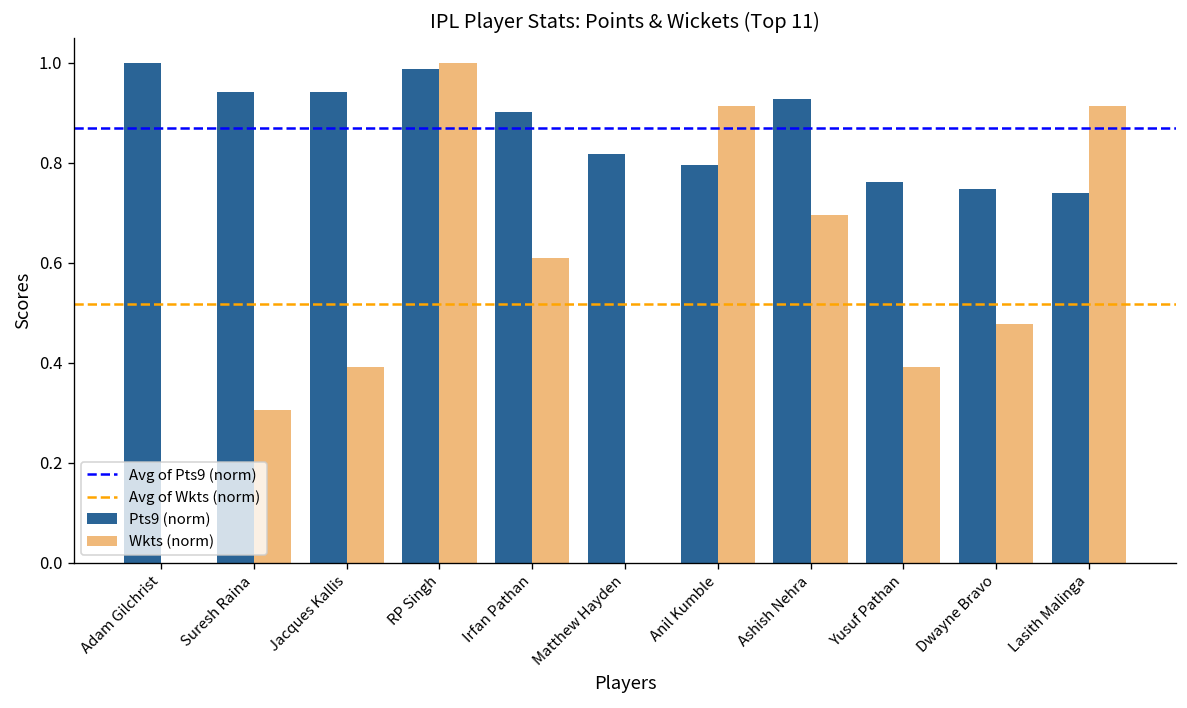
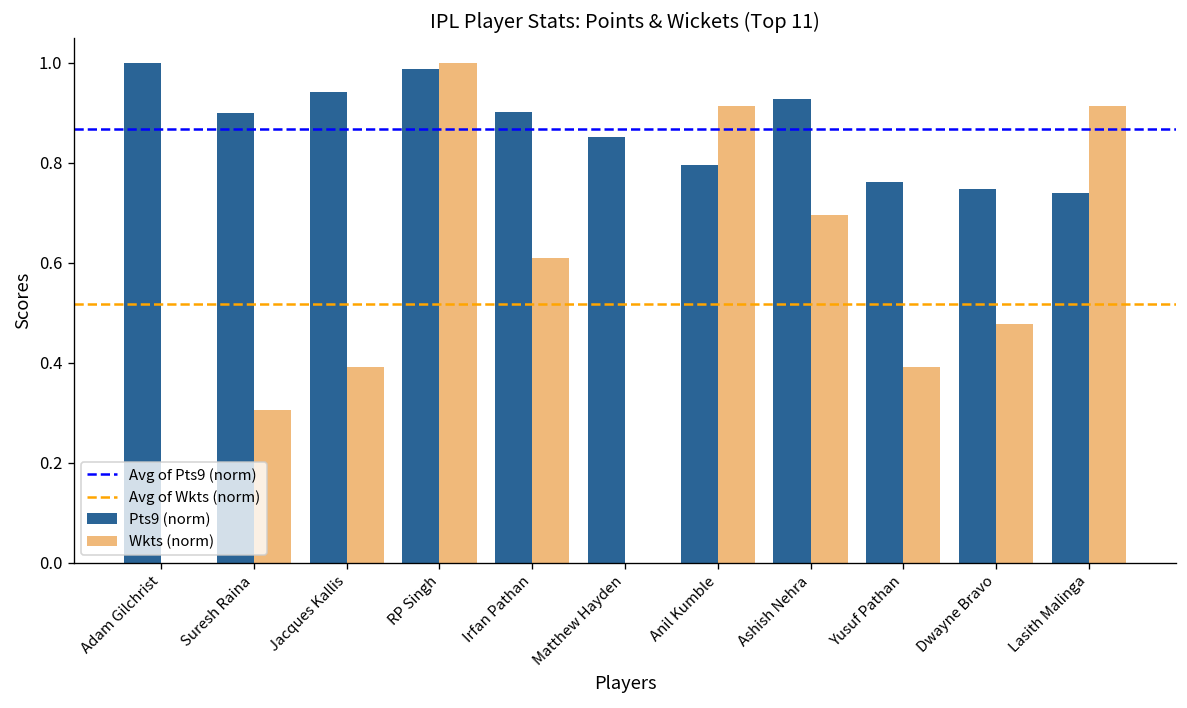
  {
    "Pts9 (norm)": {
      "Adam Gilchrist": 1.00,
-     "Suresh Raina": 0.94,
+     "Suresh Raina": 0.90,
      "Jacques Kallis": 0.94,
      "RP Singh": 0.99,
      "Irfan Pathan": 0.90,
-     "Matthew Hayden": 0.82,
+     "Matthew Hayden": 0.85,
      "Anil Kumble": 0.80,
      "Ashish Nehra": 0.93,
      "Yusuf Pathan": 0.76,
      "Dwayne Bravo": 0.75,
      "Lasith Malinga": 0.74
    },
    "Wkts (norm)": {
      "Adam Gilchrist": 0.00,
      "Suresh Raina": 0.30,
      "Jacques Kallis": 0.39,
      "RP Singh": 1.00,
      "Irfan Pathan": 0.61,
      "Matthew Hayden": 0.00,
      "Anil Kumble": 0.91,
      "Ashish Nehra": 0.70,
      "Yusuf Pathan": 0.39,
      "Dwayne Bravo": 0.48,
      "Lasith Malinga": 0.91
    }
  }
